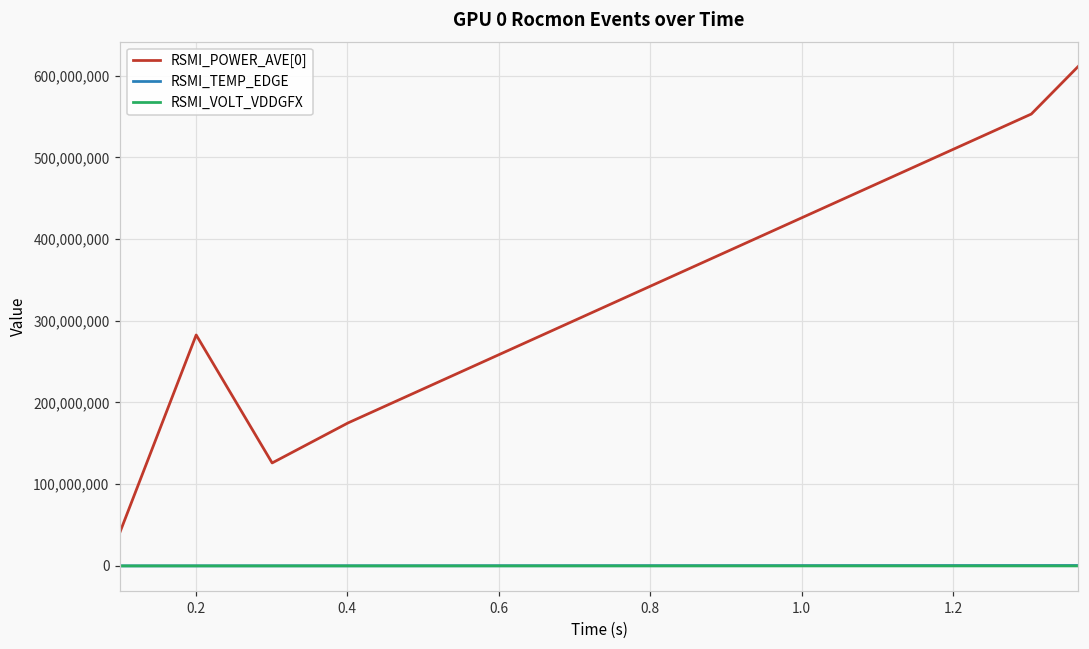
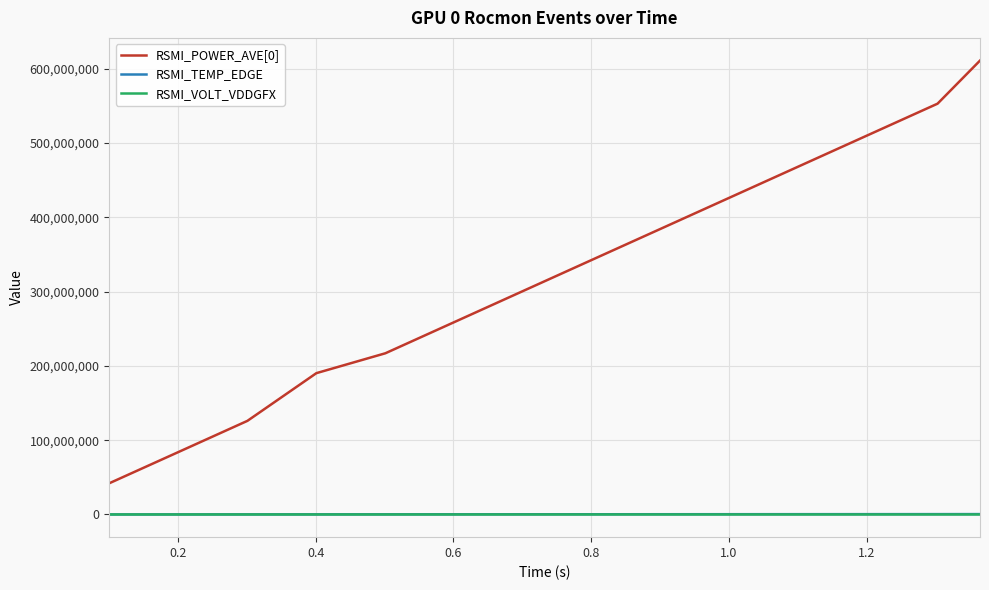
  {
    "RSMI_POWER_AVE[0]": {
-     "0.2": "280,000,000",
-     "0.4": "180,000,000"
+     "0.2": "80,000,000",
+     "0.4": "190,000,000"
    },
    "RSMI_VOLT_VDDGFX": {
      "0.2": "0",
      "0.4": "0"
    }
  }
